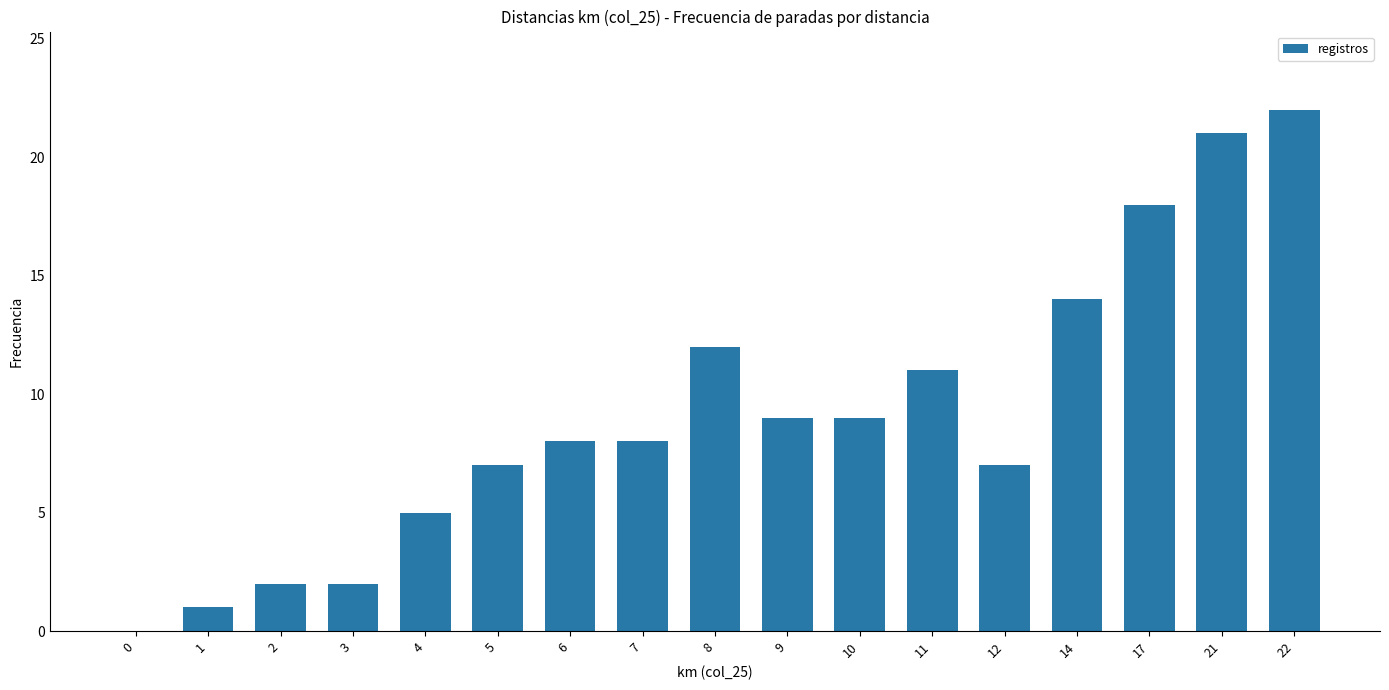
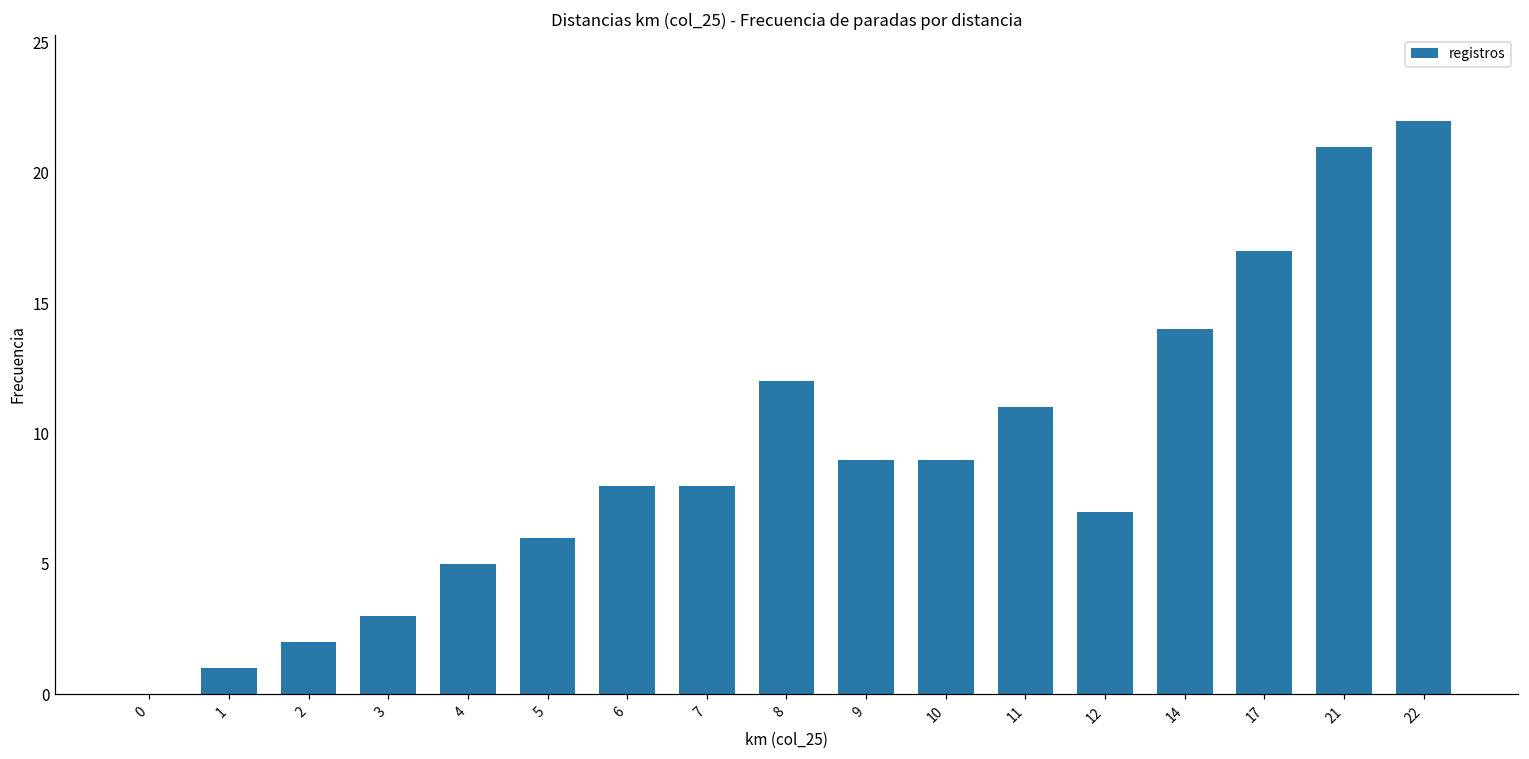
  {
    "0": 0,
    "1": 1,
    "2": 2,
-   "3": 2,
+   "3": 3,
    "4": 5,
-   "5": 7,
+   "5": 6,
    "6": 8,
    "7": 8,
    "8": 12,
    "9": 9,
    "10": 9,
    "11": 11,
    "12": 7,
    "14": 14,
-   "17": 18,
+   "17": 17,
    "21": 21,
    "22": 22
  }
